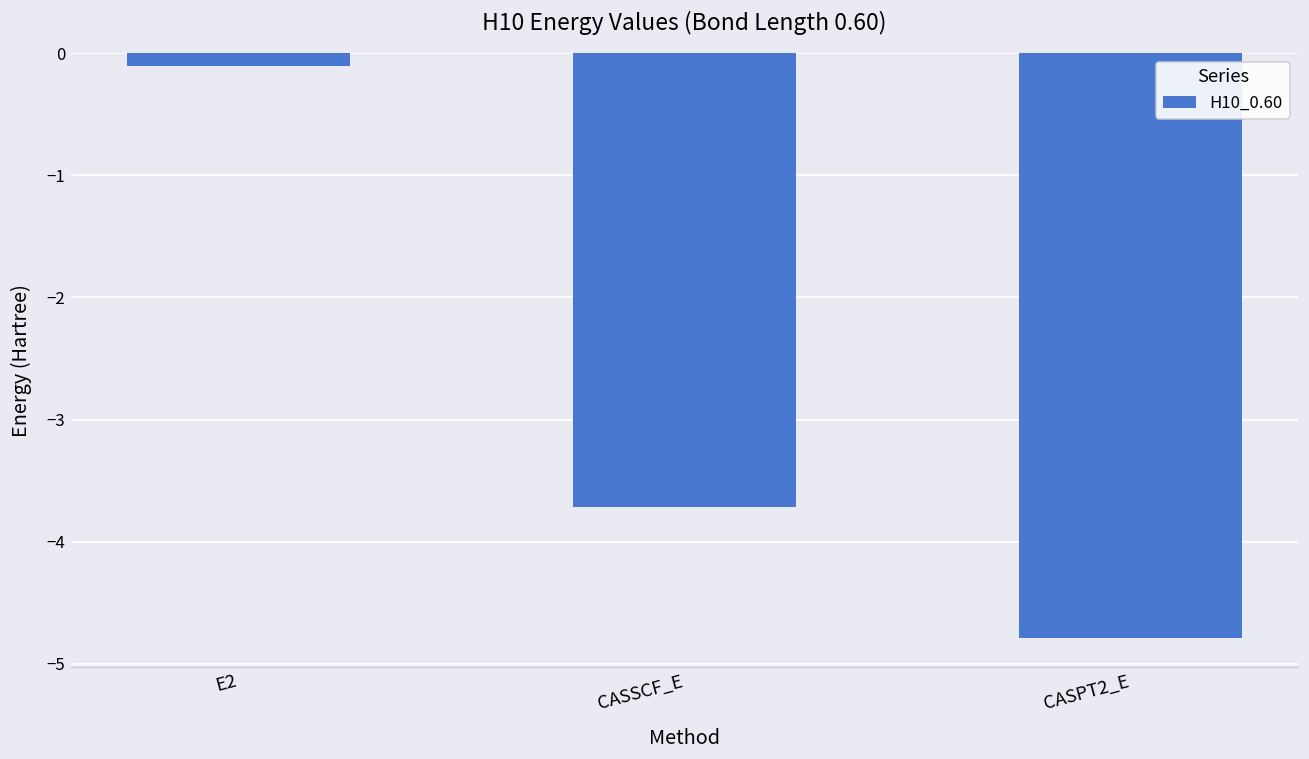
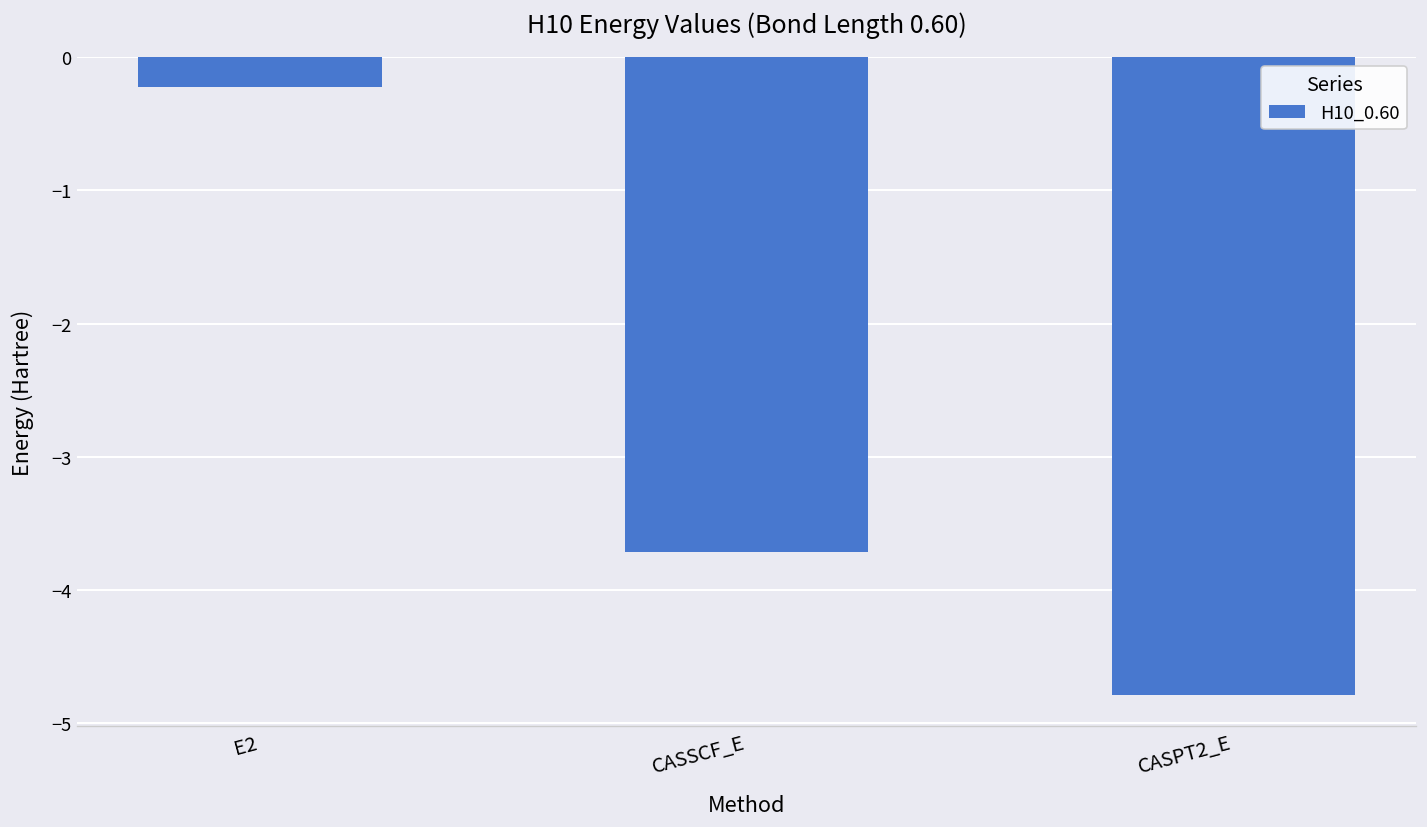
  {
-   "E2": -0.10,
+   "E2": -0.23,
    "CASSCF_E": -3.72,
    "CASPT2_E": -4.79
  }
